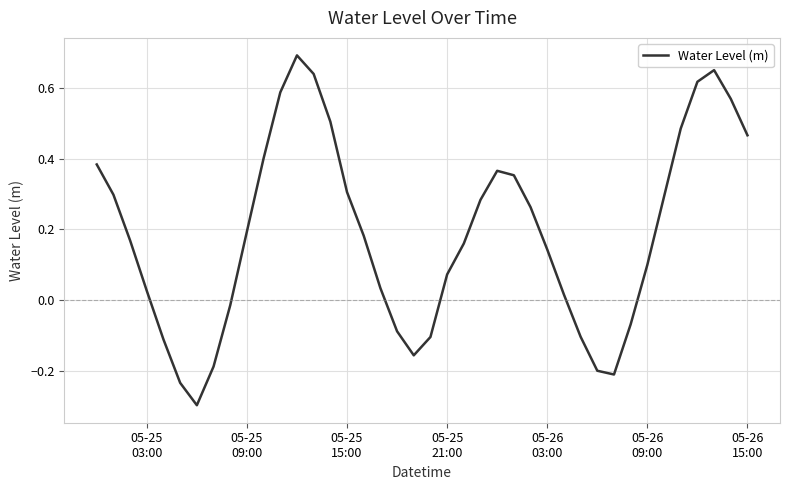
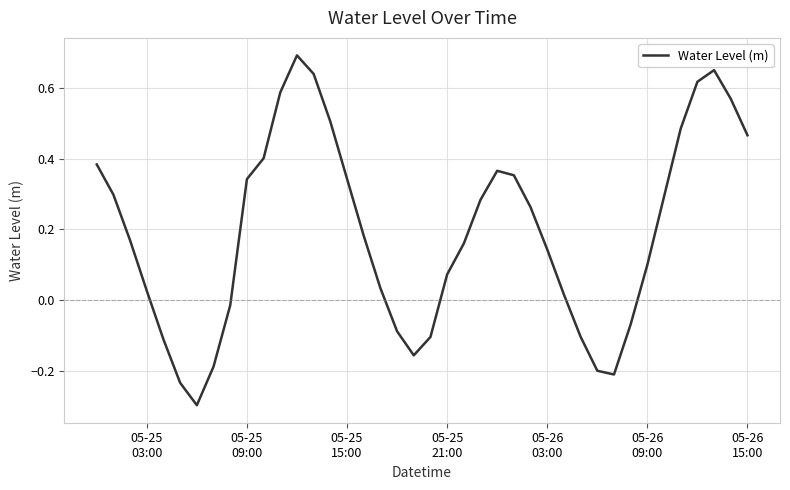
  {
    "05-25 03:00": 0.03,
-   "05-25 09:00": 0.19,
-   "05-25 15:00": 0.31,
+   "05-25 09:00": 0.34,
+   "05-25 15:00": 0.34,
    "05-25 21:00": 0.07,
    "05-26 03:00": 0.14,
    "05-26 09:00": 0.10,
    "05-26 15:00": 0.47
  }
